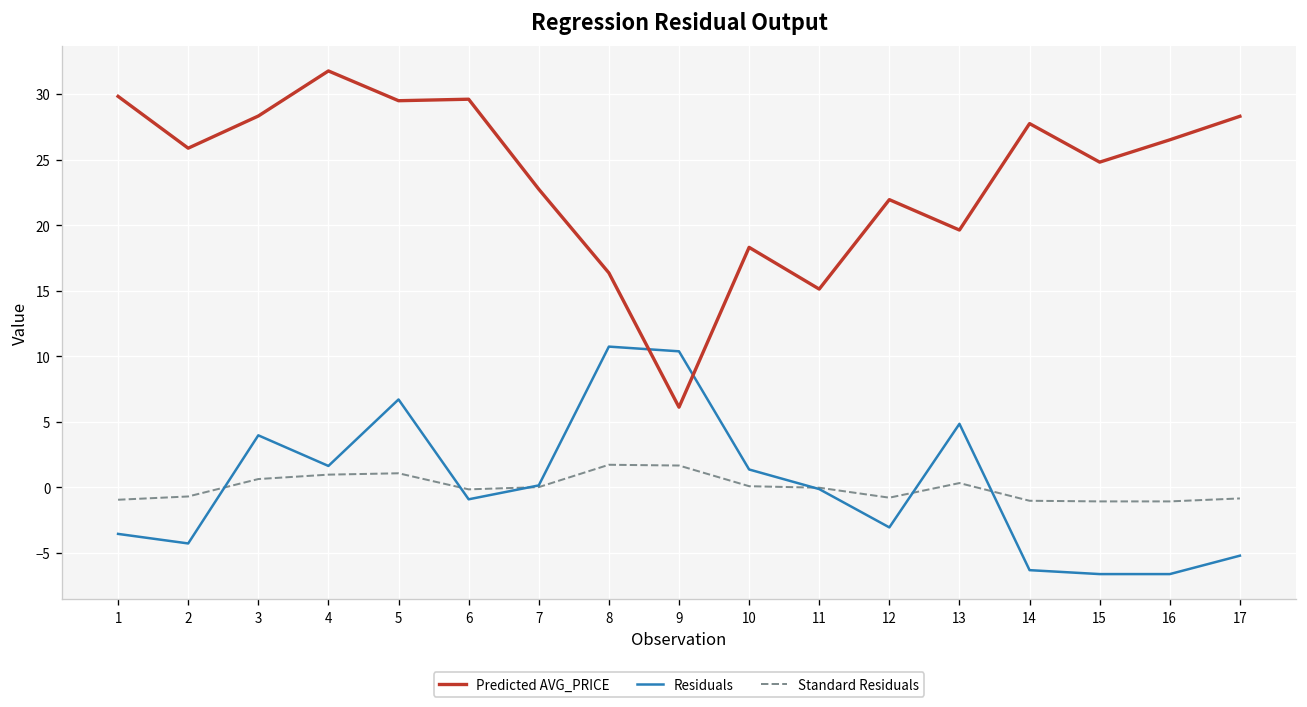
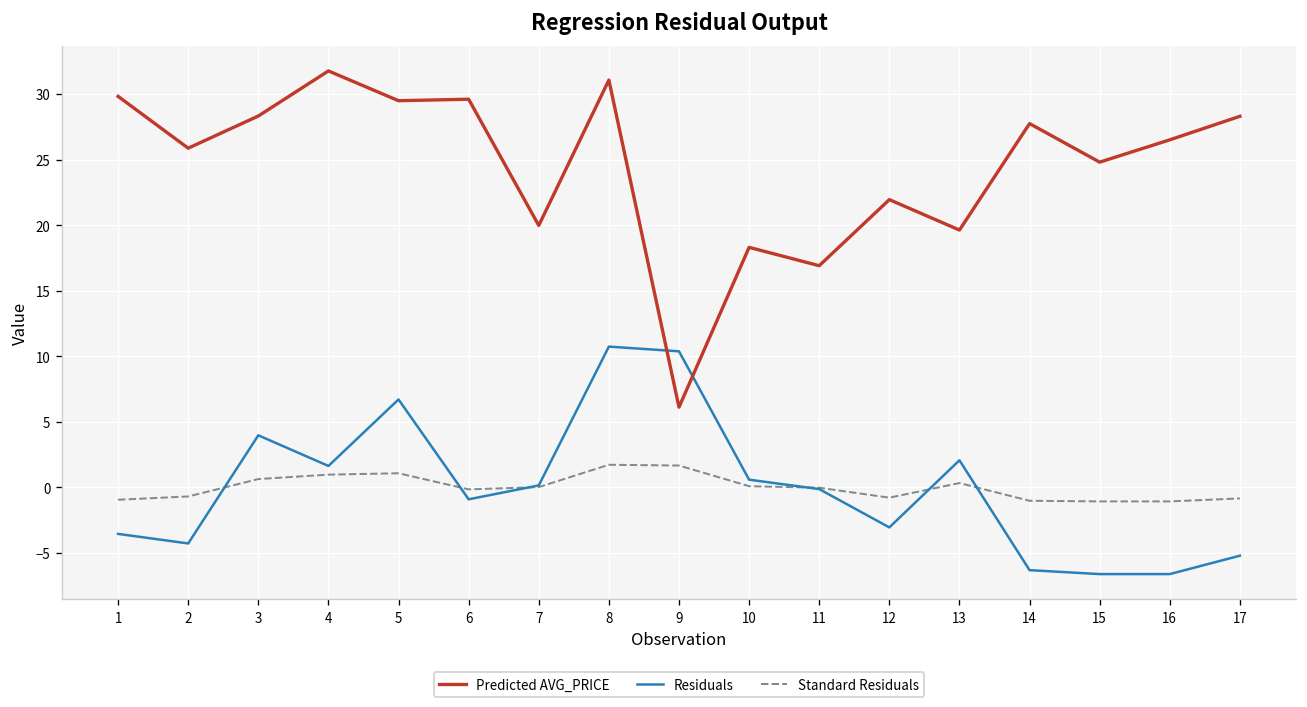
  {
    "Predicted AVG_PRICE": {
      "1": 29.8,
      "2": 25.9,
      "3": 28.3,
      "4": 31.8,
      "5": 29.5,
      "6": 29.6,
-     "7": 22.7,
-     "8": 16.4,
+     "7": 20.0,
+     "8": 31.1,
      "9": 6.1,
      "10": 18.3,
-     "11": 15.1,
+     "11": 16.9,
      "12": 21.9,
      "13": 19.6,
      "14": 27.7,
      "15": 24.8,
      "16": 26.5,
      "17": 28.3
    },
    "Residuals": {
      "1": -3.5,
      "2": -4.3,
      "3": 4.0,
      "4": 1.6,
      "5": 6.7,
      "6": -0.9,
      "8": 10.7,
      "9": 10.4,
-     "10": 1.4,
+     "10": 0.6,
      "12": -3.0,
-     "13": 4.9,
+     "13": 2.1,
      "14": -6.3,
      "15": -6.6,
      "16": -6.6,
      "17": -5.2
    },
    "Standard Residuals": {
      "1": -0.9,
      "2": -0.7,
      "3": 0.6,
      "4": 1.0,
      "5": 1.1,
      "6": -0.1,
      "8": 1.7,
      "9": 1.7,
      "10": 0.1,
      "12": -0.8,
      "13": 0.3,
      "14": -1.0,
      "15": -1.1,
      "16": -1.1,
      "17": -0.8
    }
  }
